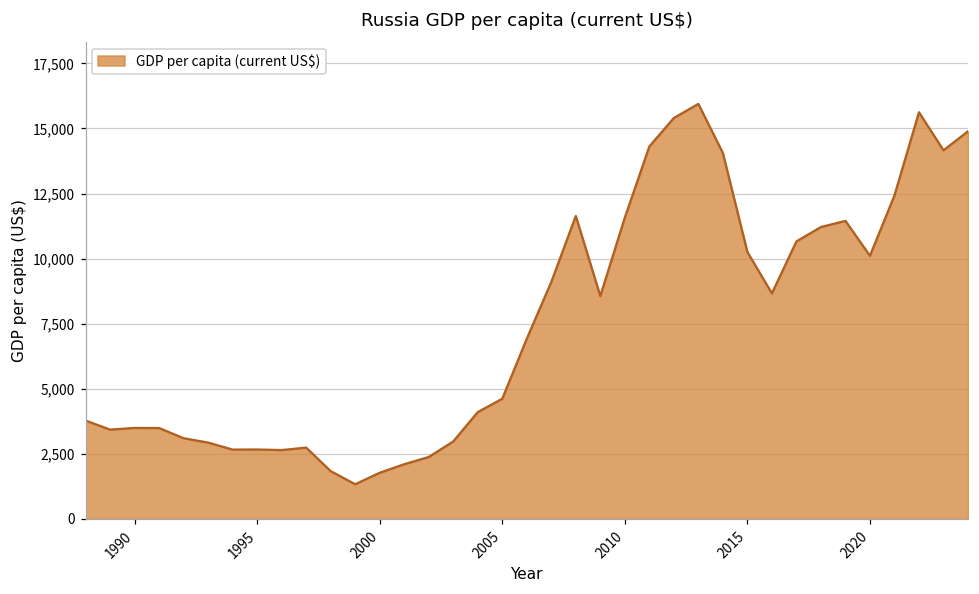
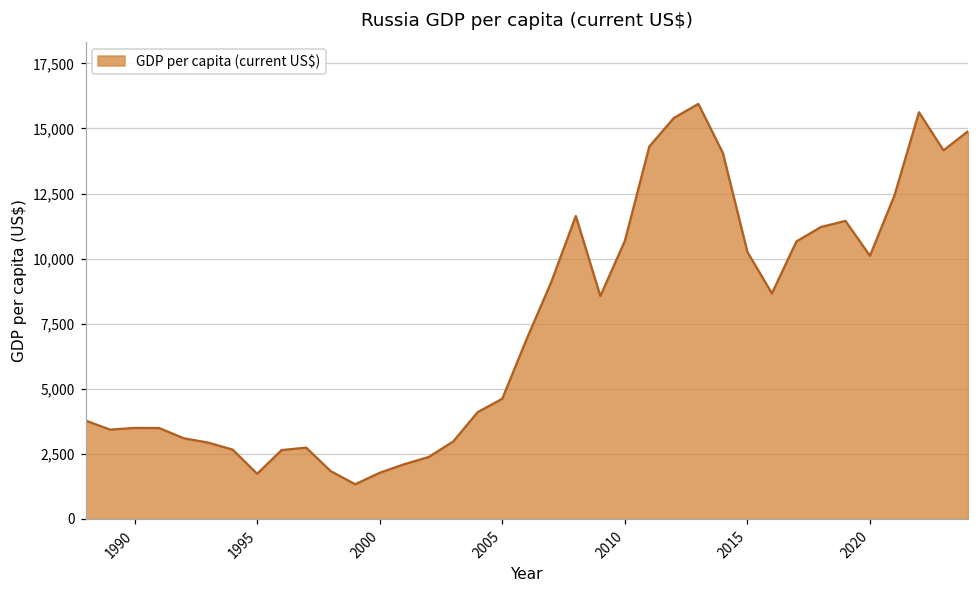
  {
    "1990": "3,500",
-   "1995": "2,700",
+   "1995": "1,700",
    "2000": "1,800",
    "2005": "4,600",
-   "2010": "11,600",
+   "2010": "10,700",
    "2015": "10,300",
    "2020": "10,100"
  }
